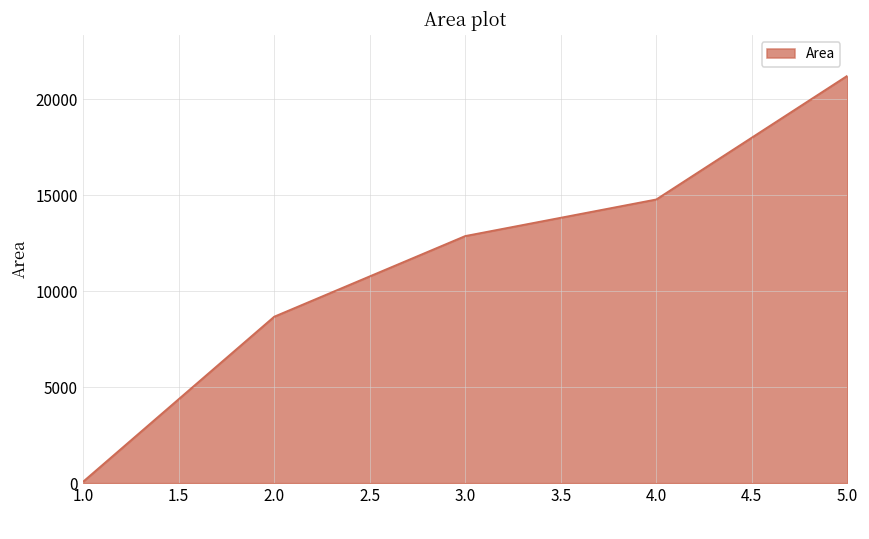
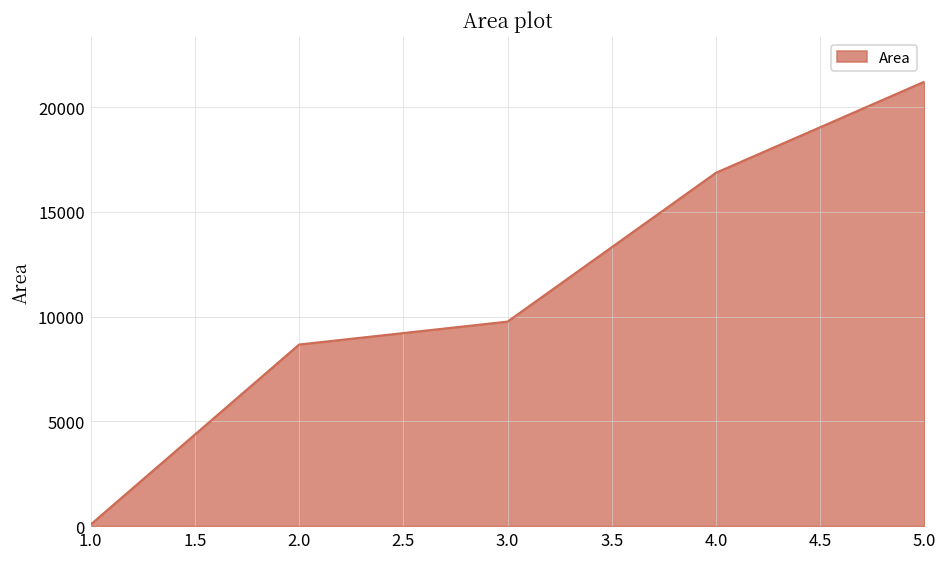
  {
    "1.0": 100,
    "2.0": 8700,
-   "3.0": 12900,
-   "4.0": 14800,
+   "3.0": 9800,
+   "4.0": 16900,
    "5.0": 21200
  }
